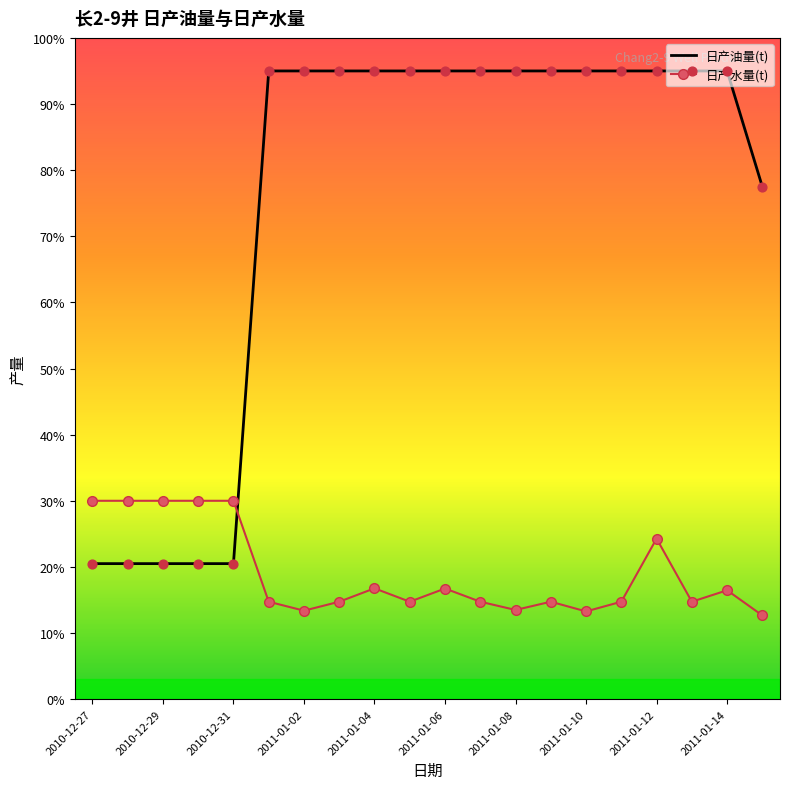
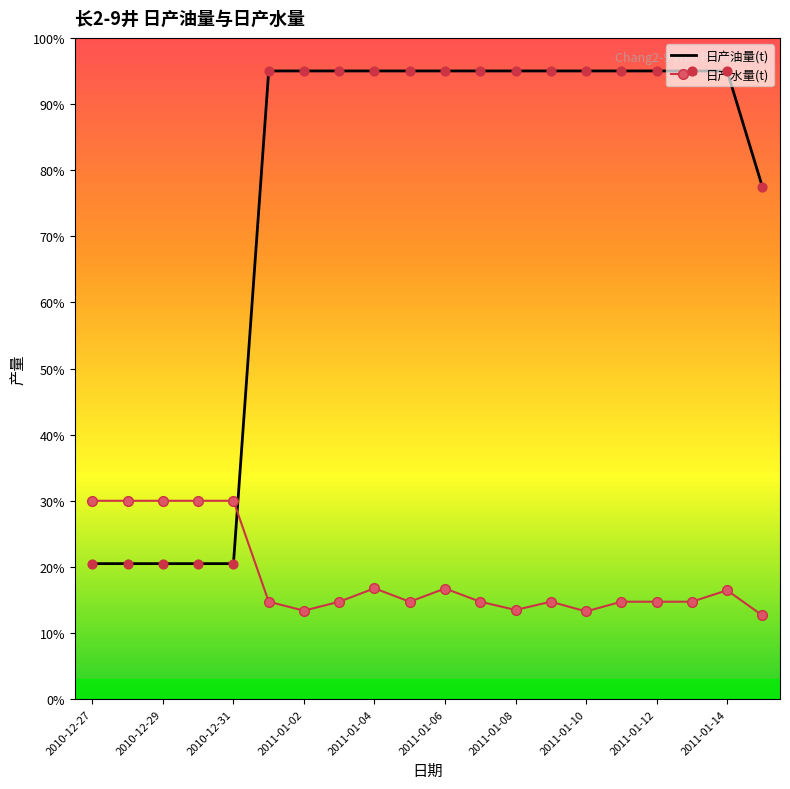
  {
    "日产油量(t)": {
      "2010-12-27": "20%",
      "2010-12-29": "20%",
      "2010-12-31": "20%",
      "2011-01-02": "95%",
      "2011-01-04": "95%",
      "2011-01-06": "95%",
      "2011-01-08": "95%",
      "2011-01-10": "95%"
    },
    "日产水量(t)": {
      "2010-12-27": "30%",
      "2010-12-29": "30%",
      "2010-12-31": "30%",
      "2011-01-02": "13%",
      "2011-01-04": "17%",
      "2011-01-06": "17%",
      "2011-01-08": "13%",
      "2011-01-10": "13%",
-     "2011-01-12": "24%",
+     "2011-01-12": "15%",
      "2011-01-14": "16%"
    }
  }
